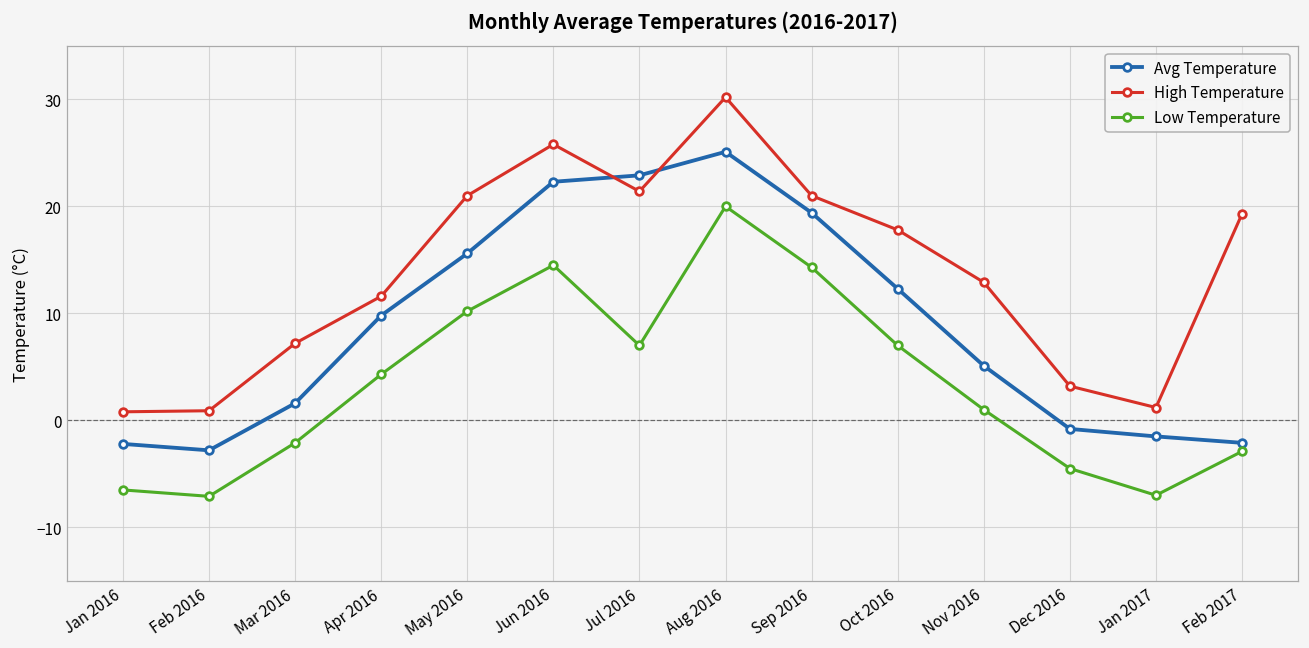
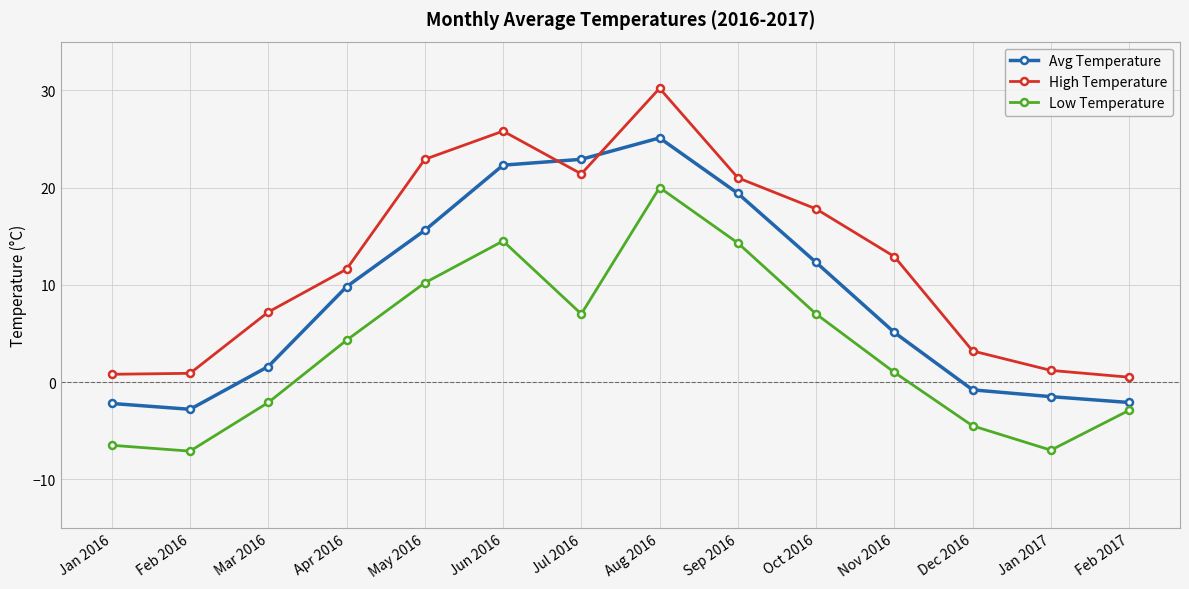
  {
    "Avg Temperature": {
      "Jan 2016": -2,
      "Feb 2016": -3,
      "Mar 2016": 2,
      "Apr 2016": 10,
      "May 2016": 16,
      "Jun 2016": 22,
      "Jul 2016": 23,
      "Aug 2016": 25,
      "Sep 2016": 19,
      "Oct 2016": 12,
      "Nov 2016": 5,
      "Dec 2016": -1,
      "Jan 2017": -2,
      "Feb 2017": -2
    },
    "High Temperature": {
      "Jan 2016": 1,
      "Feb 2016": 1,
      "Mar 2016": 7,
      "Apr 2016": 12,
-     "May 2016": 21,
+     "May 2016": 23,
      "Jun 2016": 26,
      "Jul 2016": 21,
      "Aug 2016": 30,
      "Sep 2016": 21,
      "Oct 2016": 18,
      "Nov 2016": 13,
      "Dec 2016": 3,
      "Jan 2017": 1,
-     "Feb 2017": 19
+     "Feb 2017": 1
    },
    "Low Temperature": {
      "Jan 2016": -7,
      "Feb 2016": -7,
      "Mar 2016": -2,
      "Apr 2016": 4,
      "May 2016": 10,
      "Jun 2016": 15,
      "Jul 2016": 7,
      "Aug 2016": 20,
      "Sep 2016": 14,
      "Oct 2016": 7,
      "Nov 2016": 1,
      "Dec 2016": -5,
      "Jan 2017": -7,
      "Feb 2017": -3
    }
  }
